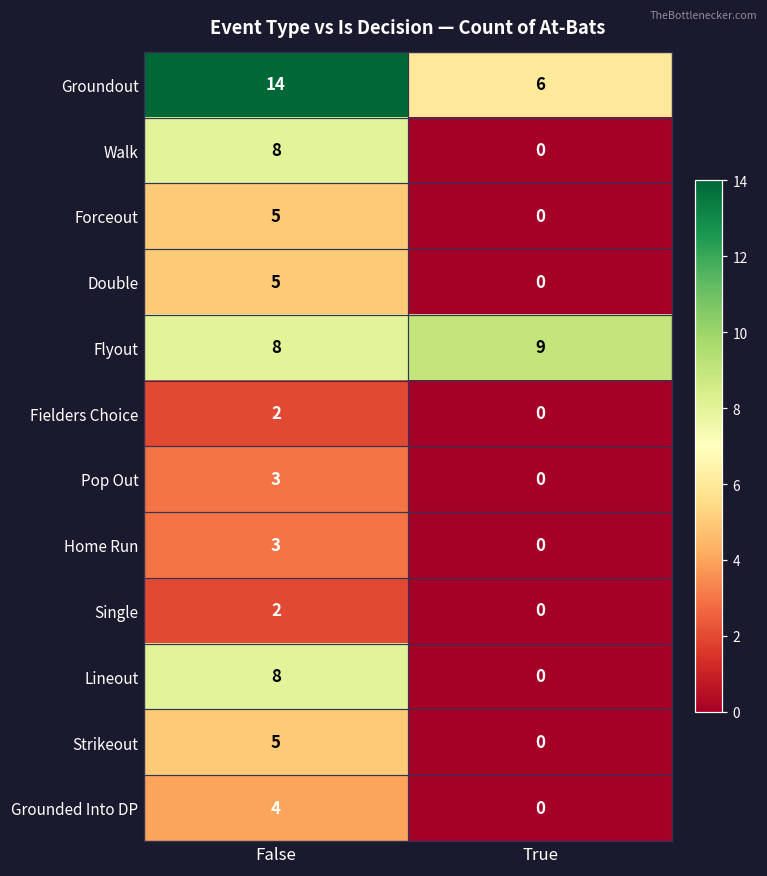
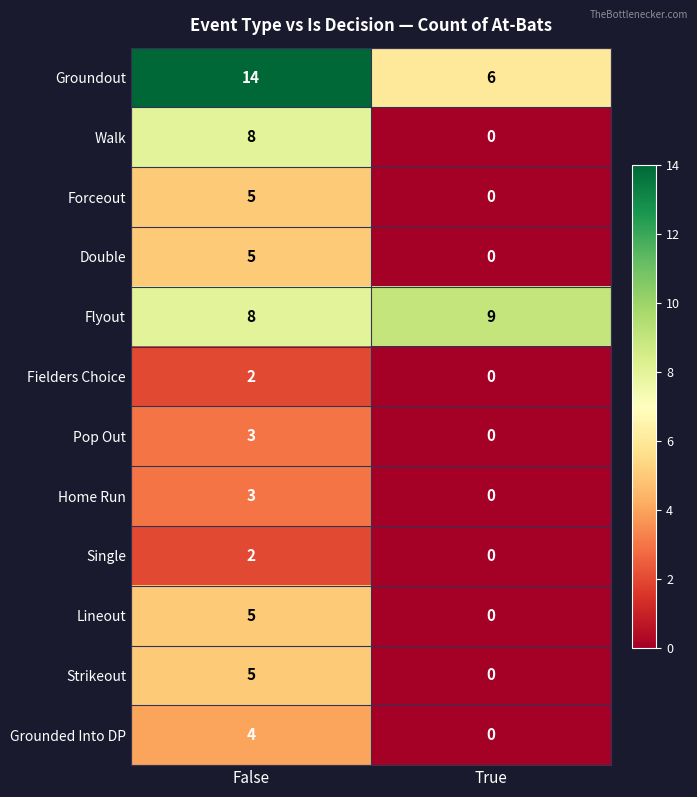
  {
    "Groundout": {
      "False": 14,
      "True": 6
    },
    "Walk": {
      "False": 8,
      "True": 0
    },
    "Forceout": {
      "False": 5,
      "True": 0
    },
    "Double": {
      "False": 5,
      "True": 0
    },
    "Flyout": {
      "False": 8,
      "True": 9
    },
    "Fielders Choice": {
      "False": 2,
      "True": 0
    },
    "Pop Out": {
      "False": 3,
      "True": 0
    },
    "Home Run": {
      "False": 3,
      "True": 0
    },
    "Single": {
      "False": 2,
      "True": 0
    },
    "Lineout": {
-     "False": 8,
+     "False": 5,
      "True": 0
    },
    "Strikeout": {
      "False": 5,
      "True": 0
    },
    "Grounded Into DP": {
      "False": 4,
      "True": 0
    }
  }
